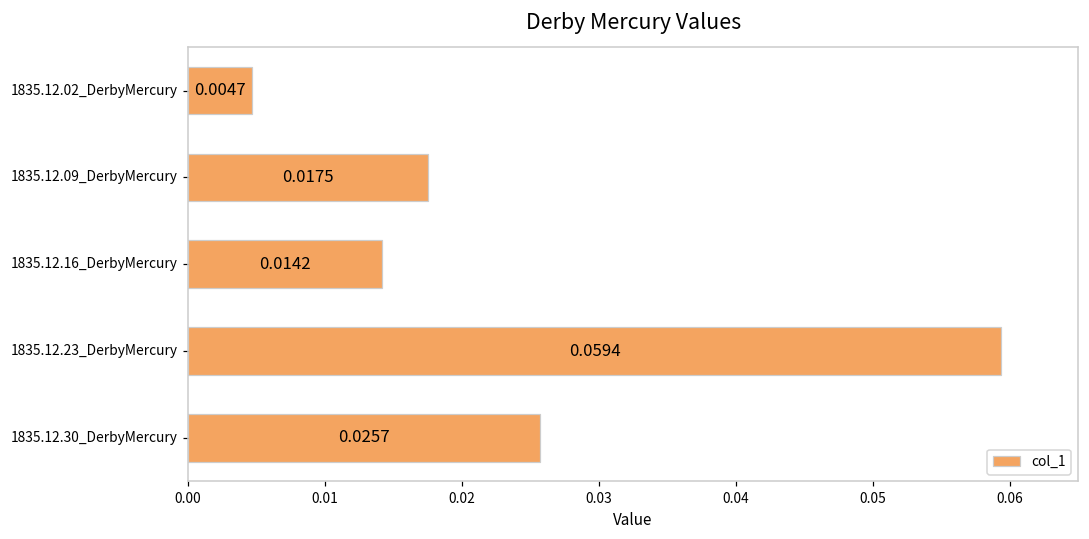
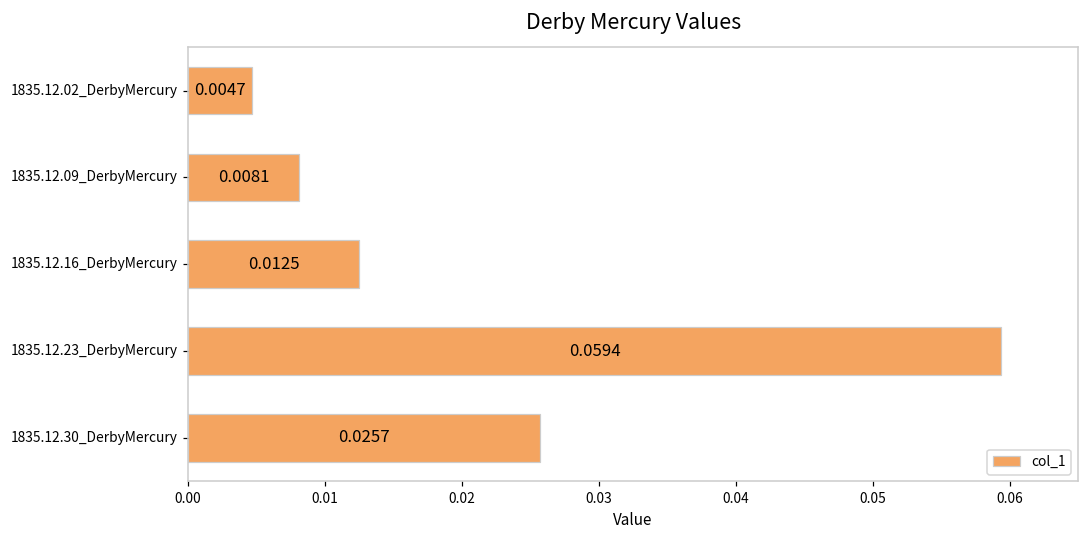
  {
    "1835.12.02_DerbyMercury": 0.0047,
-   "1835.12.09_DerbyMercury": 0.0175,
-   "1835.12.16_DerbyMercury": 0.0142,
+   "1835.12.09_DerbyMercury": 0.0081,
+   "1835.12.16_DerbyMercury": 0.0125,
    "1835.12.23_DerbyMercury": 0.0594,
    "1835.12.30_DerbyMercury": 0.0257
  }
